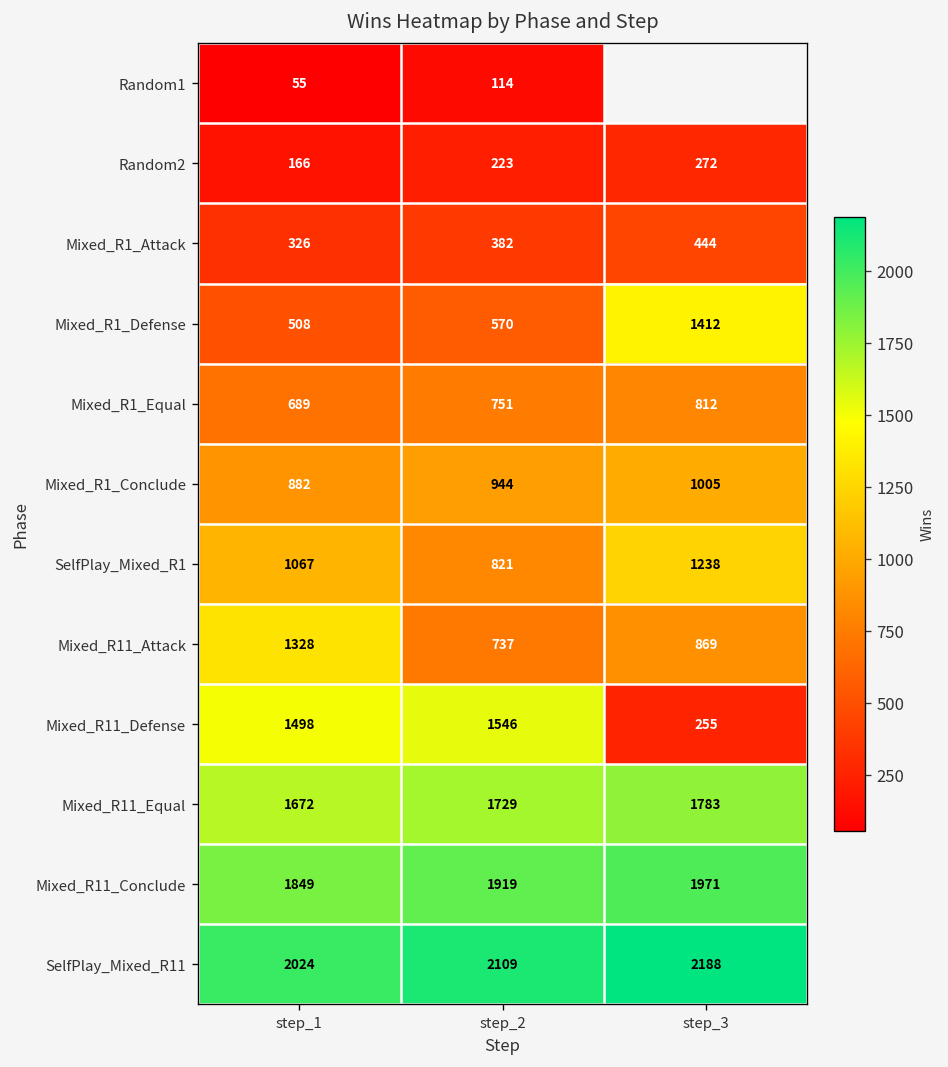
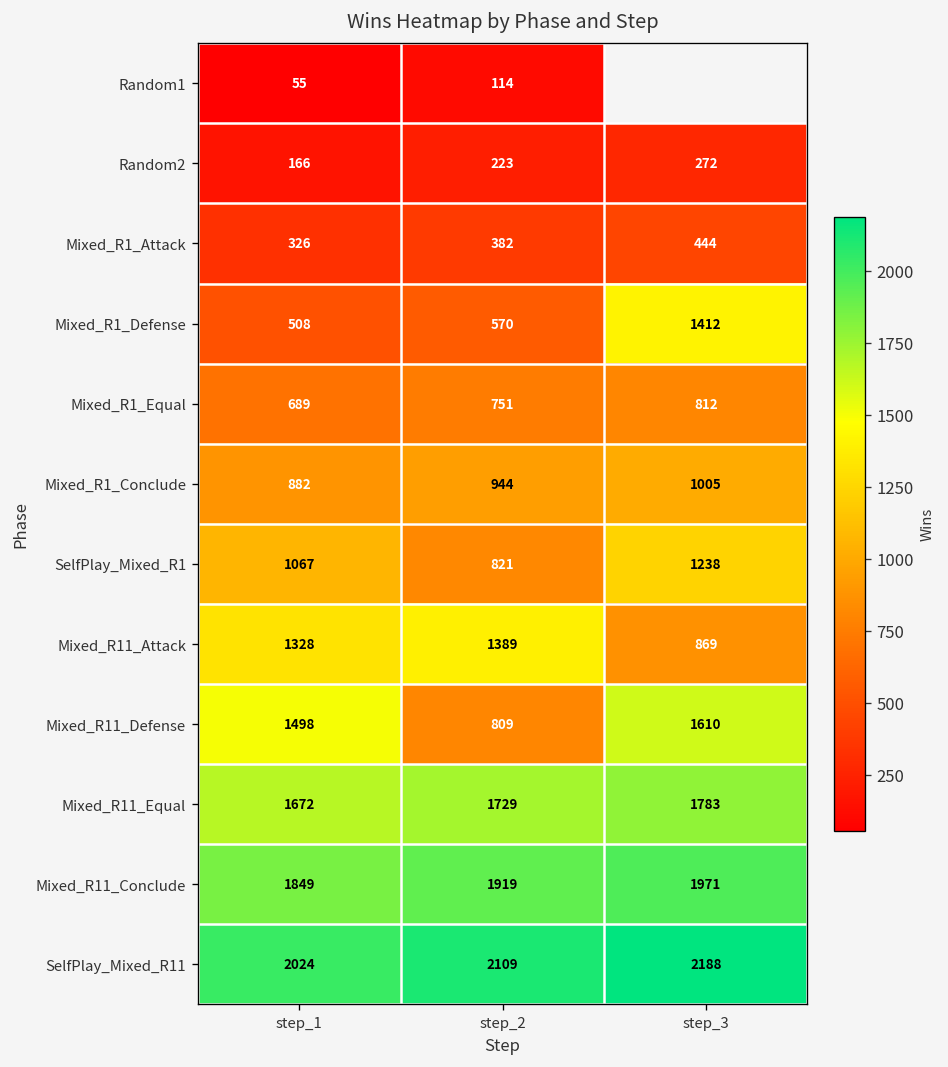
  {
    "Random1": {
      "step_1": 55,
      "step_2": 114
    },
    "Random2": {
      "step_1": 166,
      "step_2": 223,
      "step_3": 272
    },
    "Mixed_R1_Attack": {
      "step_1": 326,
      "step_2": 382,
      "step_3": 444
    },
    "Mixed_R1_Defense": {
      "step_1": 508,
      "step_2": 570,
      "step_3": 1412
    },
    "Mixed_R1_Equal": {
      "step_1": 689,
      "step_2": 751,
      "step_3": 812
    },
    "Mixed_R1_Conclude": {
      "step_1": 882,
      "step_2": 944,
      "step_3": 1005
    },
    "SelfPlay_Mixed_R1": {
      "step_1": 1067,
      "step_2": 821,
      "step_3": 1238
    },
    "Mixed_R11_Attack": {
      "step_1": 1328,
-     "step_2": 737,
+     "step_2": 1389,
      "step_3": 869
    },
    "Mixed_R11_Defense": {
      "step_1": 1498,
-     "step_2": 1546,
-     "step_3": 255
+     "step_2": 809,
+     "step_3": 1610
    },
    "Mixed_R11_Equal": {
      "step_1": 1672,
      "step_2": 1729,
      "step_3": 1783
    },
    "Mixed_R11_Conclude": {
      "step_1": 1849,
      "step_2": 1919,
      "step_3": 1971
    },
    "SelfPlay_Mixed_R11": {
      "step_1": 2024,
      "step_2": 2109,
      "step_3": 2188
    }
  }
